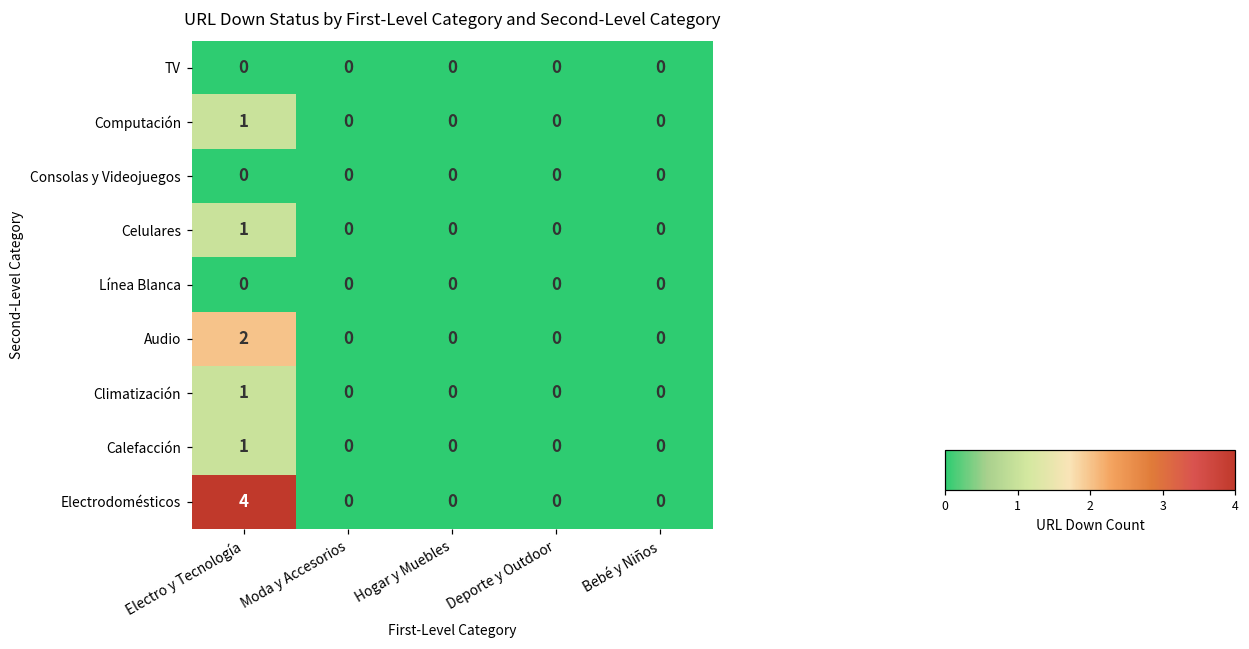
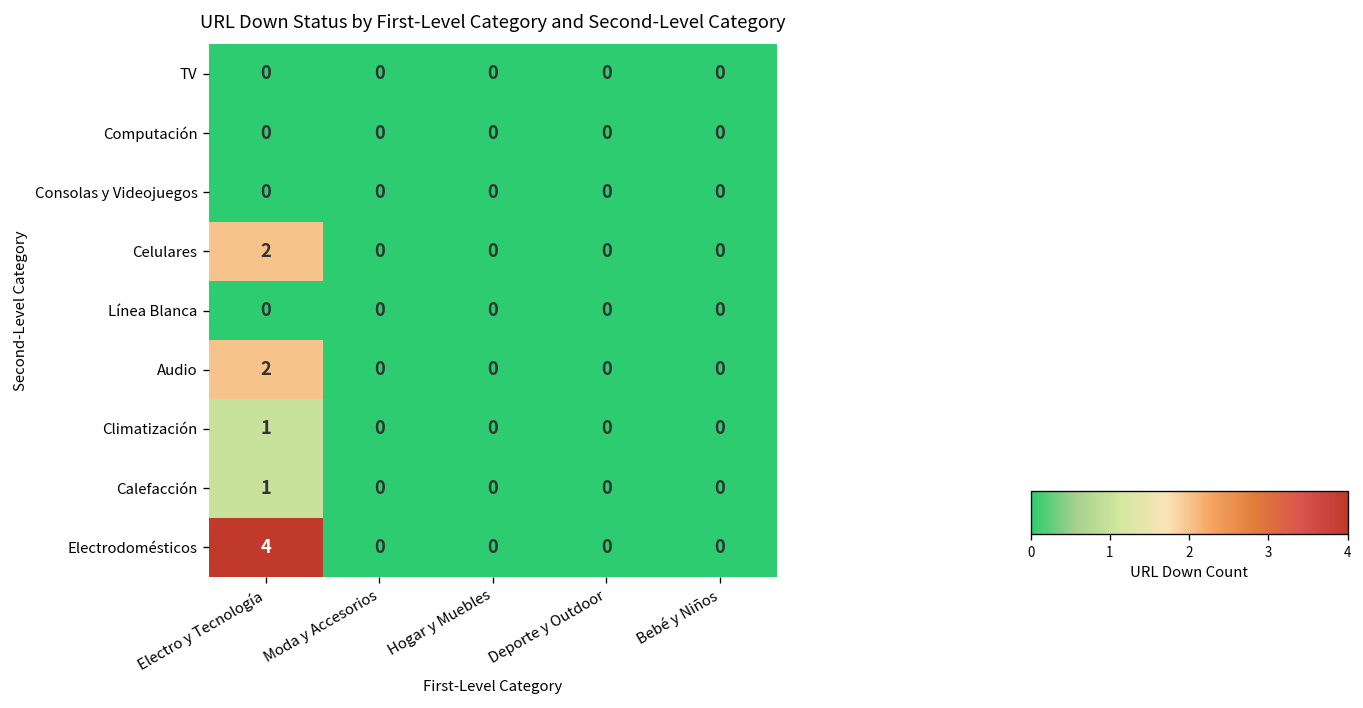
  {
    "TV": {
      "Electro y Tecnología": 0,
      "Moda y Accesorios": 0,
      "Hogar y Muebles": 0,
      "Deporte y Outdoor": 0,
      "Bebé y Niños": 0
    },
    "Computación": {
-     "Electro y Tecnología": 1,
+     "Electro y Tecnología": 0,
      "Moda y Accesorios": 0,
      "Hogar y Muebles": 0,
      "Deporte y Outdoor": 0,
      "Bebé y Niños": 0
    },
    "Consolas y Videojuegos": {
      "Electro y Tecnología": 0,
      "Moda y Accesorios": 0,
      "Hogar y Muebles": 0,
      "Deporte y Outdoor": 0,
      "Bebé y Niños": 0
    },
    "Celulares": {
-     "Electro y Tecnología": 1,
+     "Electro y Tecnología": 2,
      "Moda y Accesorios": 0,
      "Hogar y Muebles": 0,
      "Deporte y Outdoor": 0,
      "Bebé y Niños": 0
    },
    "Línea Blanca": {
      "Electro y Tecnología": 0,
      "Moda y Accesorios": 0,
      "Hogar y Muebles": 0,
      "Deporte y Outdoor": 0,
      "Bebé y Niños": 0
    },
    "Audio": {
      "Electro y Tecnología": 2,
      "Moda y Accesorios": 0,
      "Hogar y Muebles": 0,
      "Deporte y Outdoor": 0,
      "Bebé y Niños": 0
    },
    "Climatización": {
      "Electro y Tecnología": 1,
      "Moda y Accesorios": 0,
      "Hogar y Muebles": 0,
      "Deporte y Outdoor": 0,
      "Bebé y Niños": 0
    },
    "Calefacción": {
      "Electro y Tecnología": 1,
      "Moda y Accesorios": 0,
      "Hogar y Muebles": 0,
      "Deporte y Outdoor": 0,
      "Bebé y Niños": 0
    },
    "Electrodomésticos": {
      "Electro y Tecnología": 4,
      "Moda y Accesorios": 0,
      "Hogar y Muebles": 0,
      "Deporte y Outdoor": 0,
      "Bebé y Niños": 0
    }
  }
